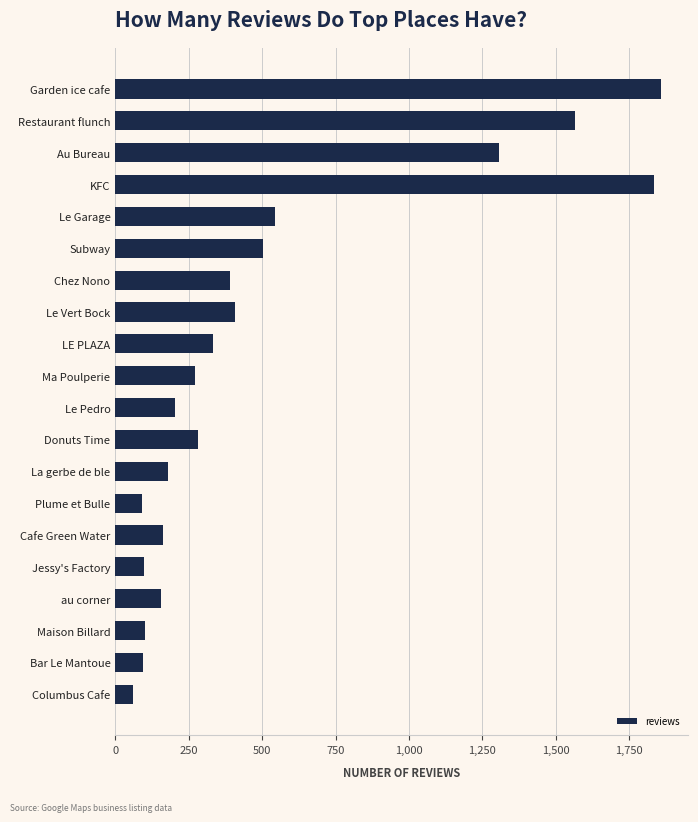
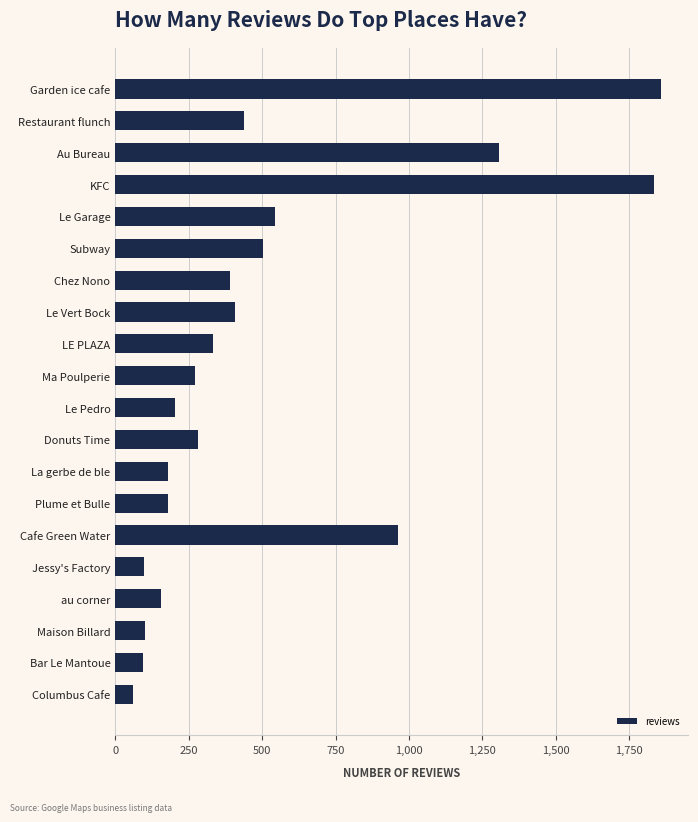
  {
    "Garden ice cafe": "1,860",
-   "Restaurant flunch": "1,570",
+   "Restaurant flunch": "440",
    "Au Bureau": "1,310",
    "KFC": "1,840",
    "Le Garage": "540",
    "Subway": "500",
    "Chez Nono": "390",
    "Le Vert Bock": "410",
    "LE PLAZA": "330",
    "Ma Poulperie": "270",
    "Le Pedro": "200",
    "Donuts Time": "280",
    "La gerbe de ble": "180",
-   "Plume et Bulle": "90",
-   "Cafe Green Water": "160",
+   "Plume et Bulle": "180",
+   "Cafe Green Water": "960",
    "Jessy's Factory": "100",
    "au corner": "160",
    "Maison Billard": "100",
    "Bar Le Mantoue": "90",
    "Columbus Cafe": "60"
  }
